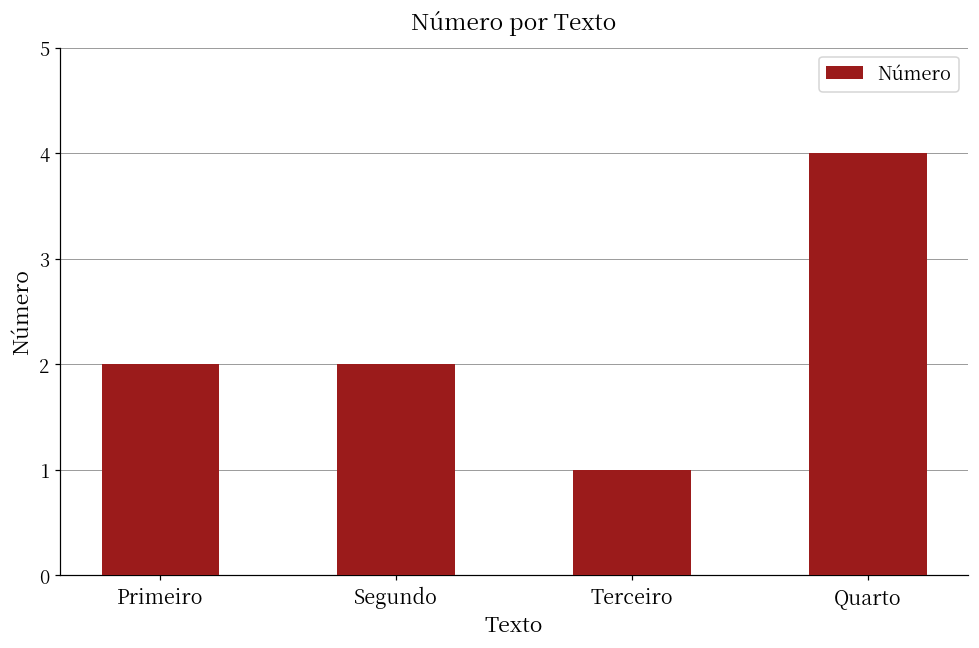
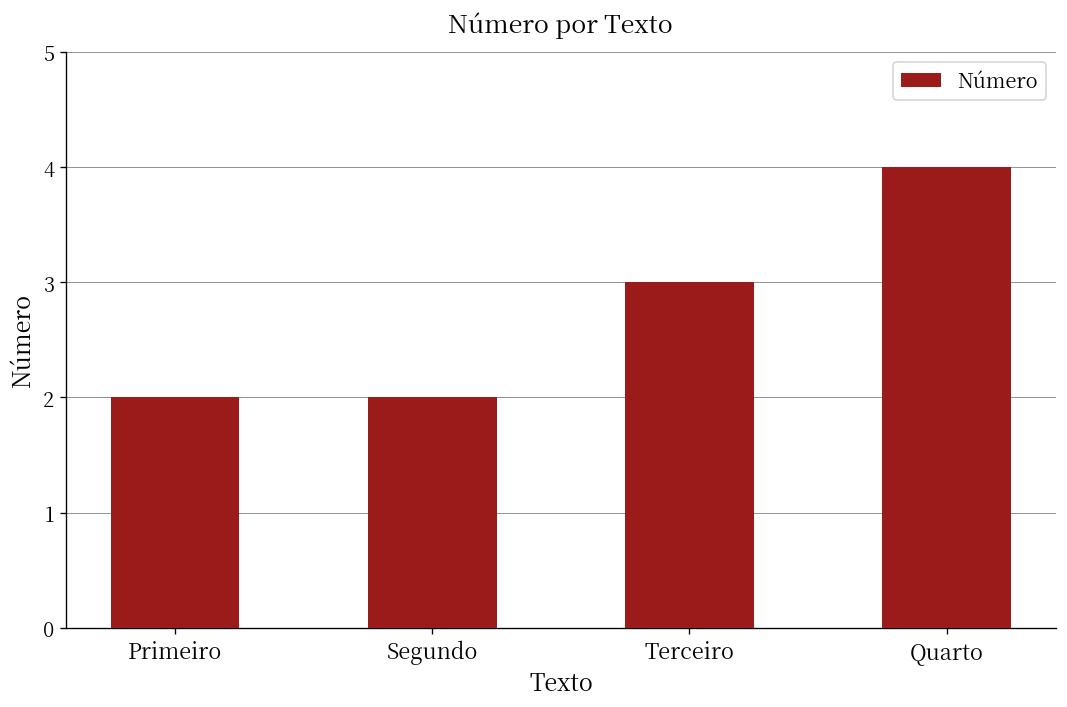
  {
    "Primeiro": 2,
    "Segundo": 2,
-   "Terceiro": 1,
+   "Terceiro": 3,
    "Quarto": 4
  }
